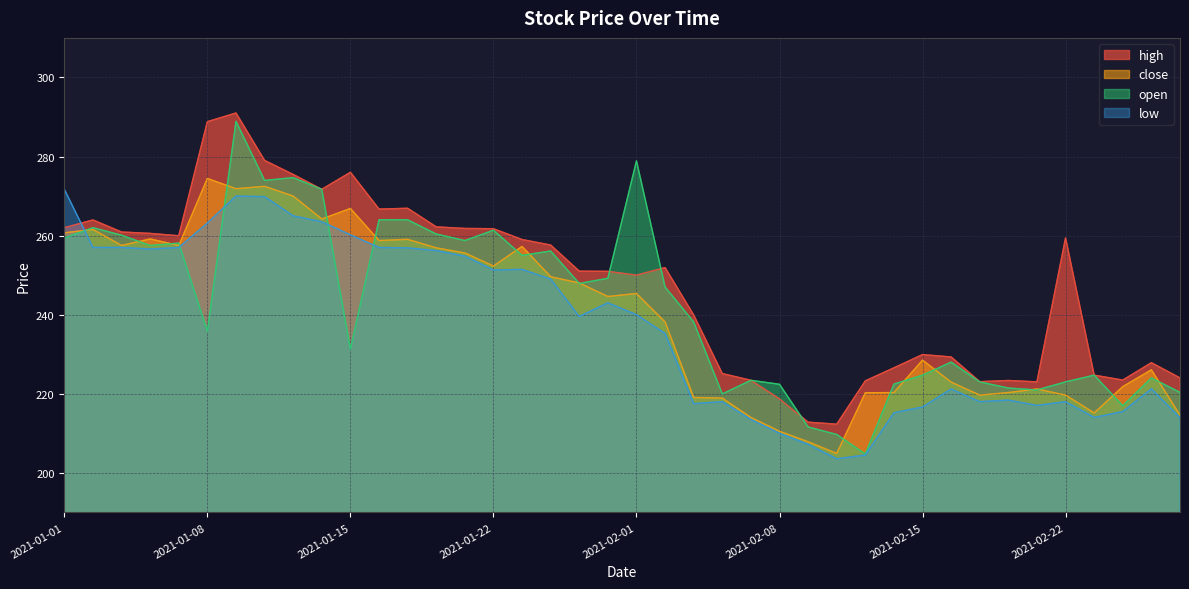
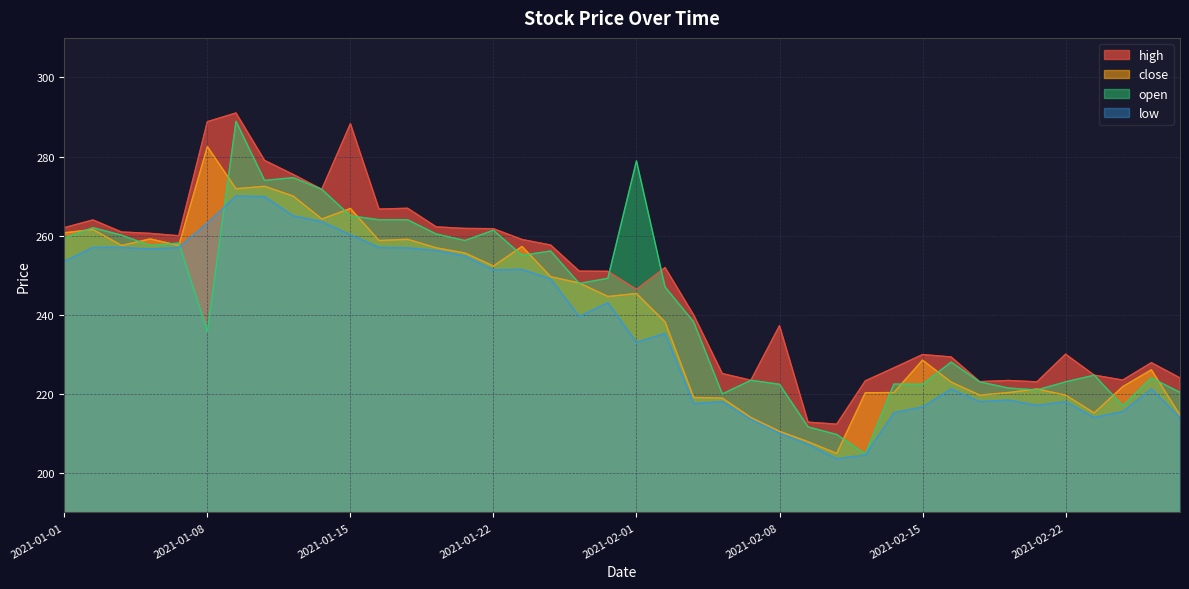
  {
    "high": {
      "2021-01-01": 262,
      "2021-01-08": 289,
-     "2021-01-15": 276,
-     "2021-02-01": 250,
-     "2021-02-08": 219,
+     "2021-01-15": 288,
+     "2021-02-01": 246,
+     "2021-02-08": 237,
      "2021-02-15": 230,
-     "2021-02-22": 259
+     "2021-02-22": 230
    },
    "close": {
      "2021-01-01": 261,
-     "2021-01-08": 274,
+     "2021-01-08": 283,
      "2021-01-15": 267,
      "2021-01-22": 252,
      "2021-02-01": 245,
      "2021-02-15": 229,
      "2021-02-22": 220
    },
    "open": {
      "2021-01-01": 259,
      "2021-01-08": 236,
-     "2021-01-15": 231,
+     "2021-01-15": 265,
      "2021-02-01": 279,
      "2021-02-08": 222,
-     "2021-02-15": 225,
+     "2021-02-15": 222,
      "2021-02-22": 223
    },
    "low": {
-     "2021-01-01": 272,
+     "2021-01-01": 254,
      "2021-01-08": 263,
      "2021-01-15": 260,
      "2021-01-22": 251,
-     "2021-02-01": 240,
+     "2021-02-01": 233,
      "2021-02-15": 217,
      "2021-02-22": 218
    }
  }
